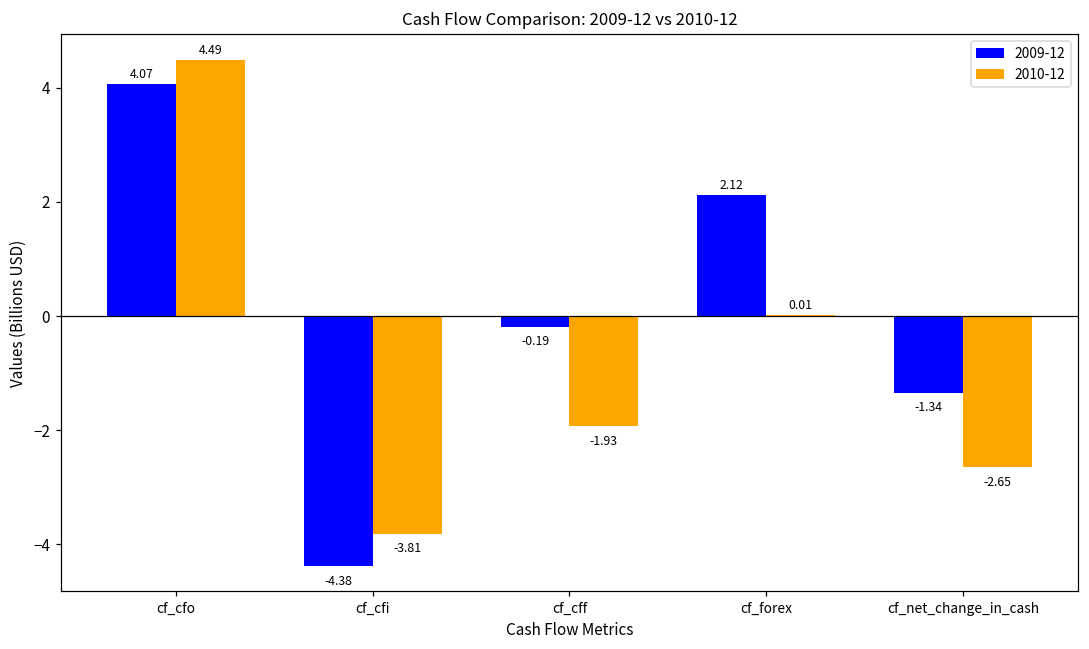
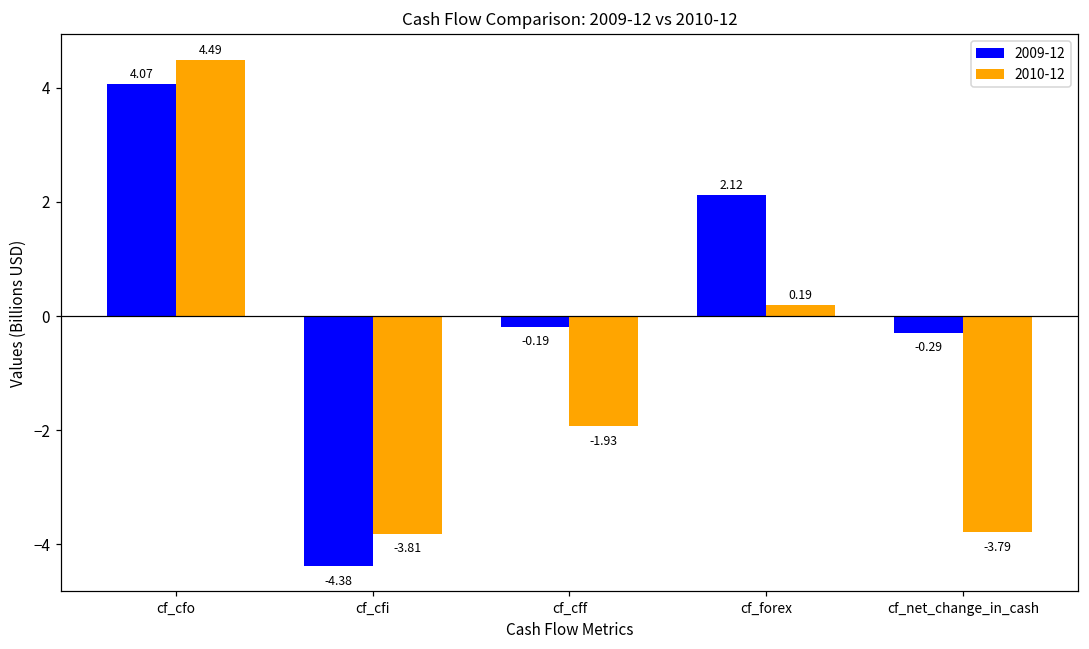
  {
    "2009-12": {
      "cf_cfo": 4.07,
      "cf_cfi": -4.38,
      "cf_cff": -0.19,
      "cf_forex": 2.12,
-     "cf_net_change_in_cash": -1.34
+     "cf_net_change_in_cash": -0.29
    },
    "2010-12": {
      "cf_cfo": 4.49,
      "cf_cfi": -3.81,
      "cf_cff": -1.93,
-     "cf_forex": 0.01,
-     "cf_net_change_in_cash": -2.65
+     "cf_forex": 0.19,
+     "cf_net_change_in_cash": -3.79
    }
  }
